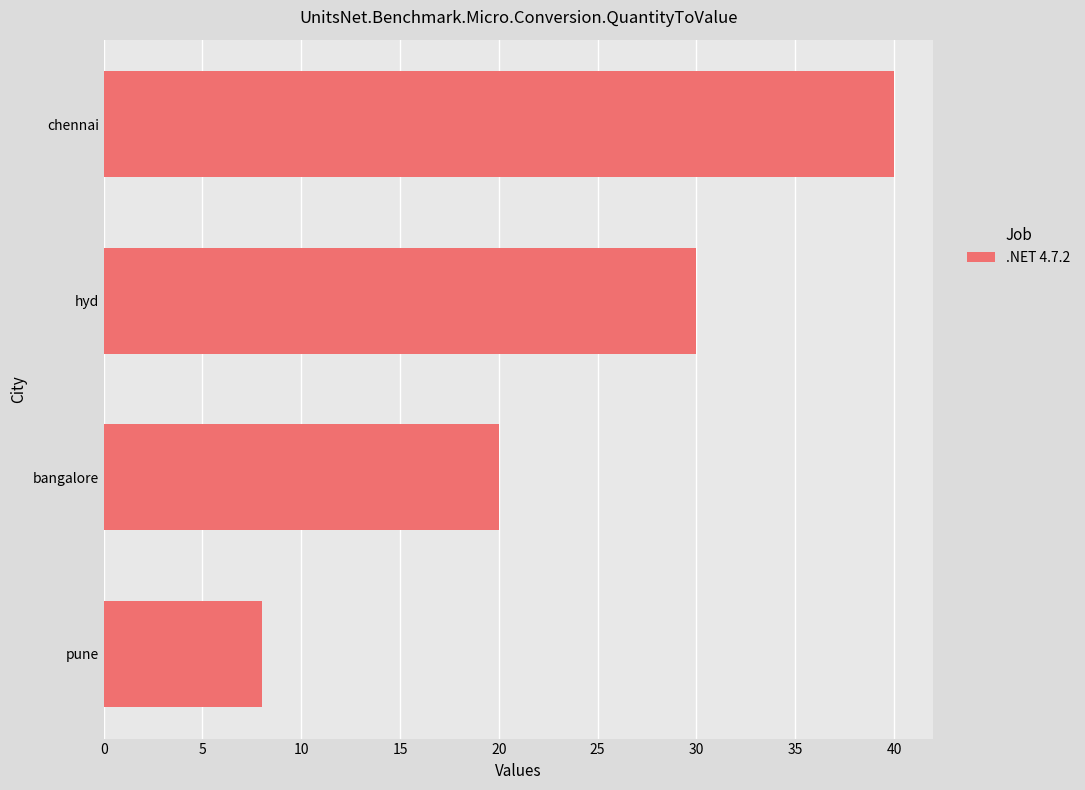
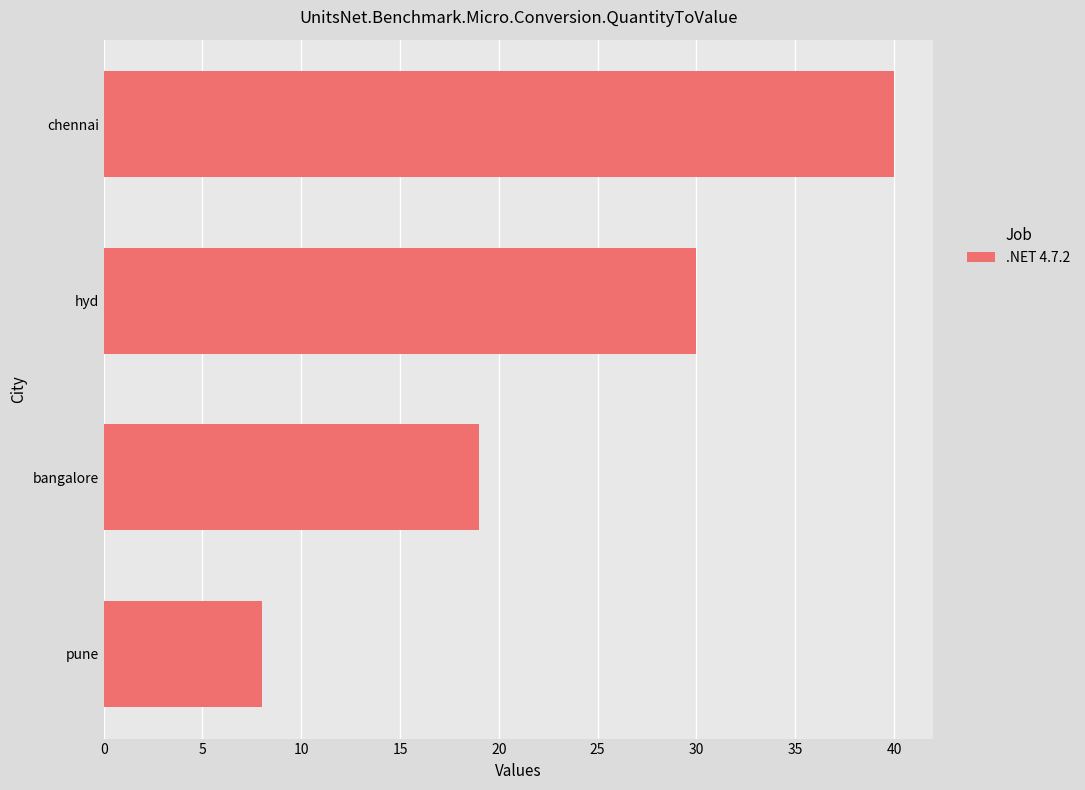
  {
    "chennai": 40,
    "hyd": 30,
-   "bangalore": 20,
+   "bangalore": 19,
    "pune": 8
  }
